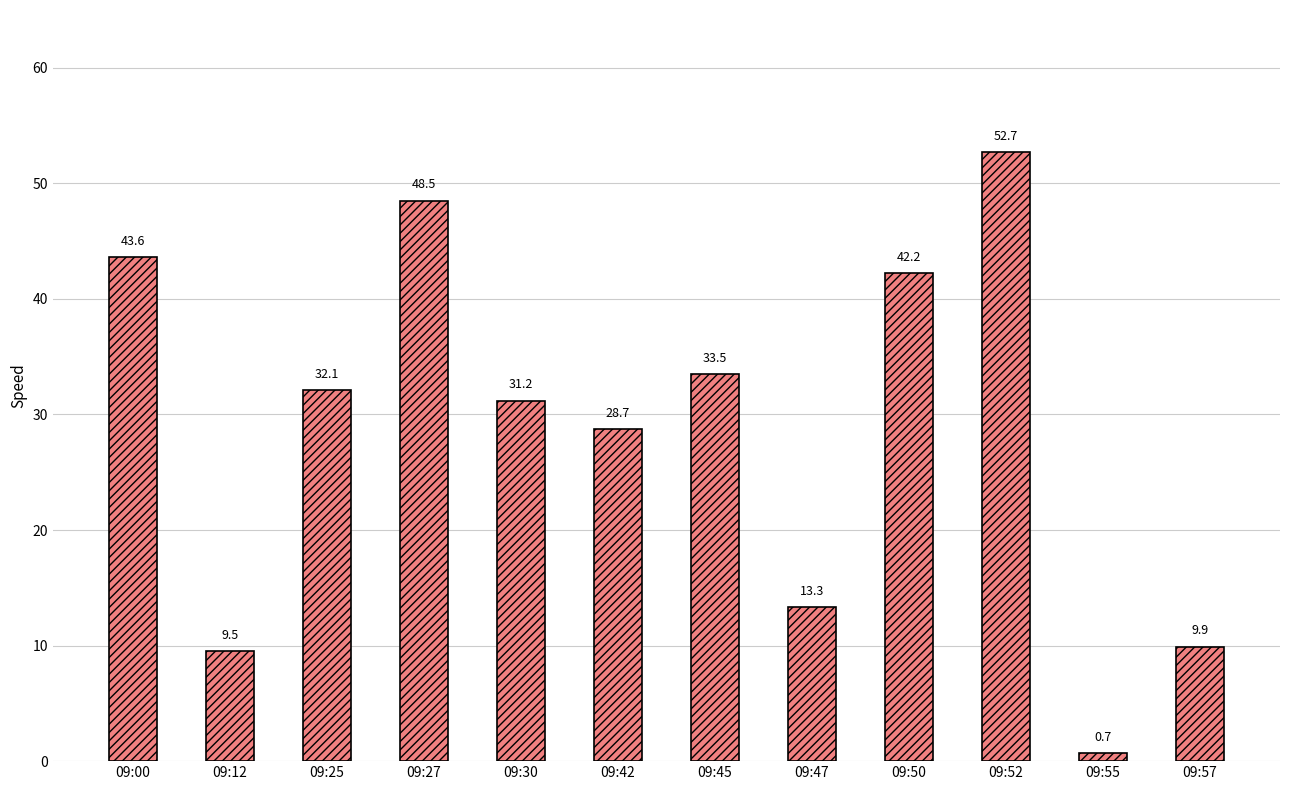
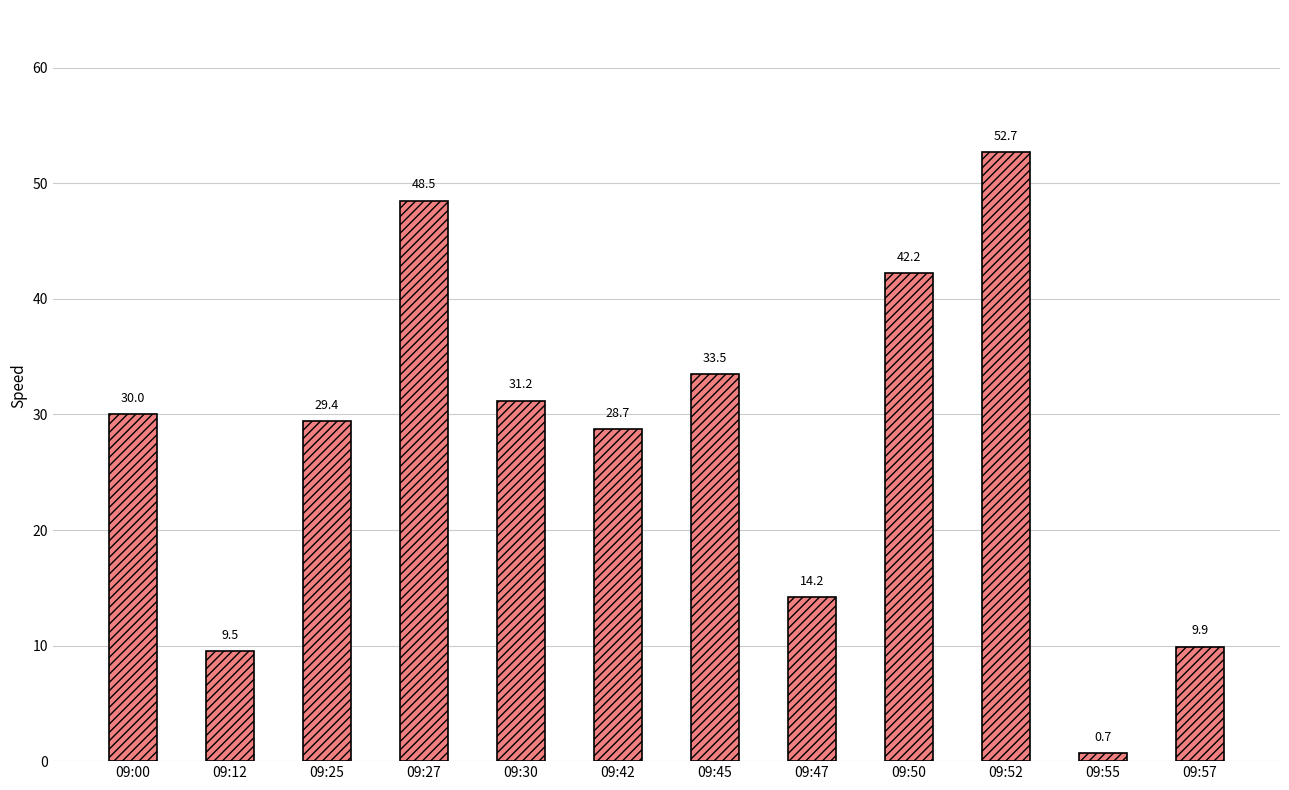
  {
-   "09:00": 43.6,
+   "09:00": 30.0,
    "09:12": 9.5,
-   "09:25": 32.1,
+   "09:25": 29.4,
    "09:27": 48.5,
    "09:30": 31.2,
    "09:42": 28.7,
    "09:45": 33.5,
-   "09:47": 13.3,
+   "09:47": 14.2,
    "09:50": 42.2,
    "09:52": 52.7,
    "09:55": 0.7,
    "09:57": 9.9
  }
